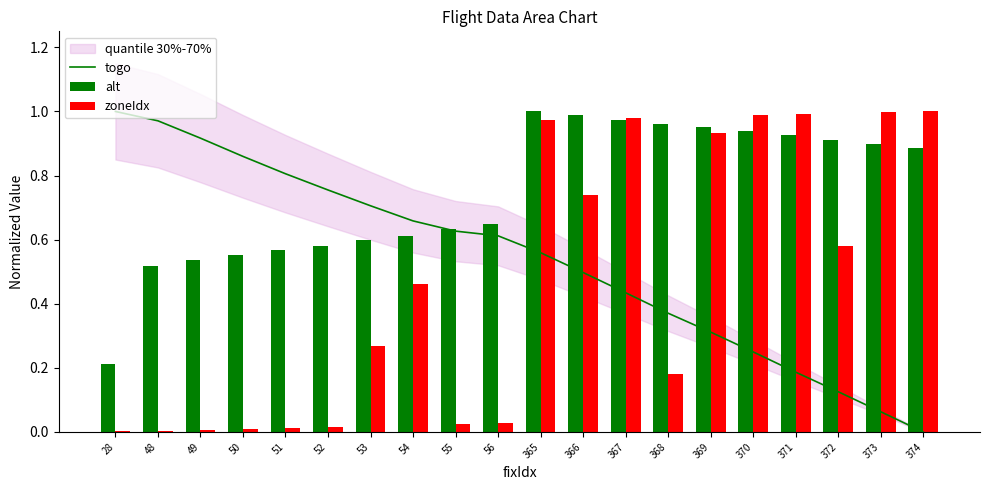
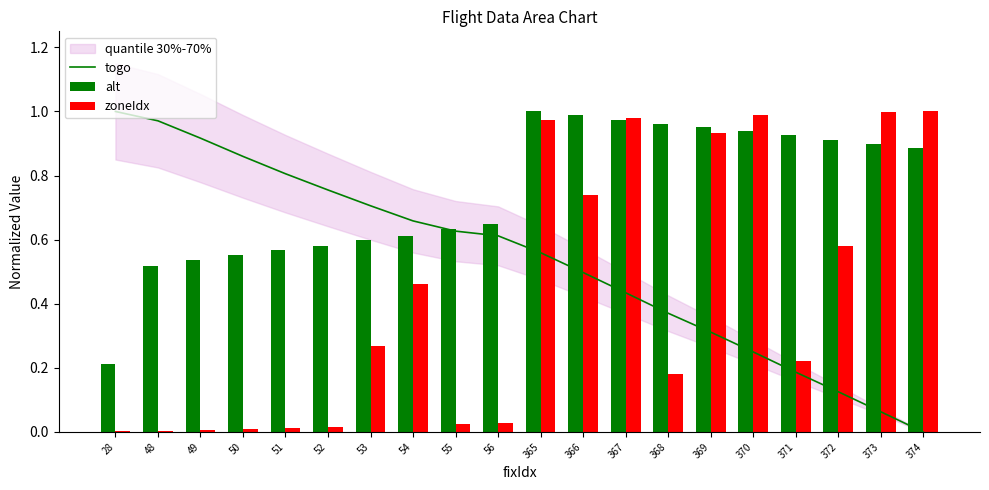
  {
    "zoneIdx": {
      "50": 0.01,
      "51": 0.01,
      "52": 0.02,
      "53": 0.27,
      "54": 0.46,
      "55": 0.02,
      "56": 0.03,
      "365": 0.97,
      "366": 0.74,
      "367": 0.98,
      "368": 0.18,
      "369": 0.93,
      "370": 0.99,
-     "371": 0.99,
+     "371": 0.22,
      "372": 0.58,
      "373": 1.00,
      "374": 1.00
    }
  }
